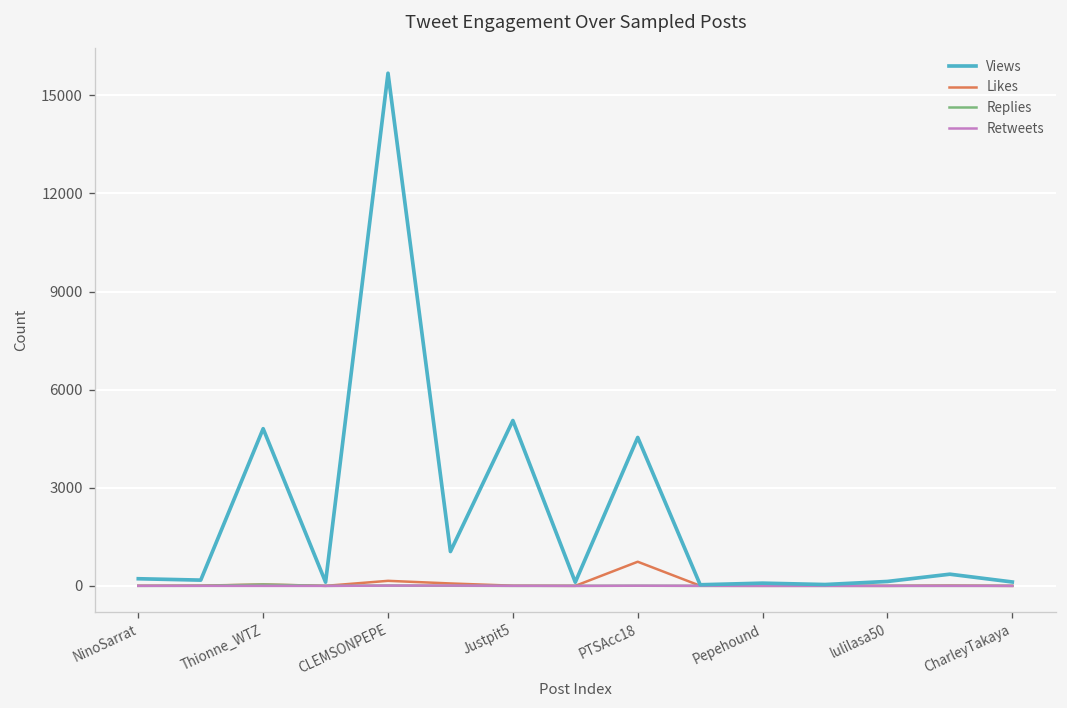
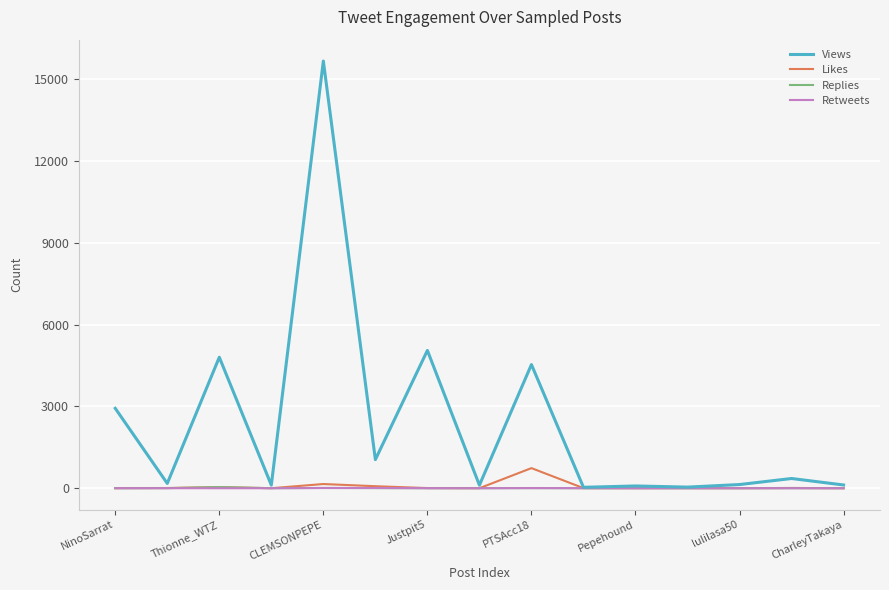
  {
    "Views": {
-     "NinoSarrat": 200,
+     "NinoSarrat": 2900,
      "Thionne_WTZ": 4800,
      "CLEMSONPEPE": 15700,
      "Justpit5": 5100,
      "PTSAcc18": 4500,
      "lulilasa50": 100,
      "CharleyTakaya": 100
    },
    "Likes": {
      "CLEMSONPEPE": 200,
      "PTSAcc18": 700
    }
  }
